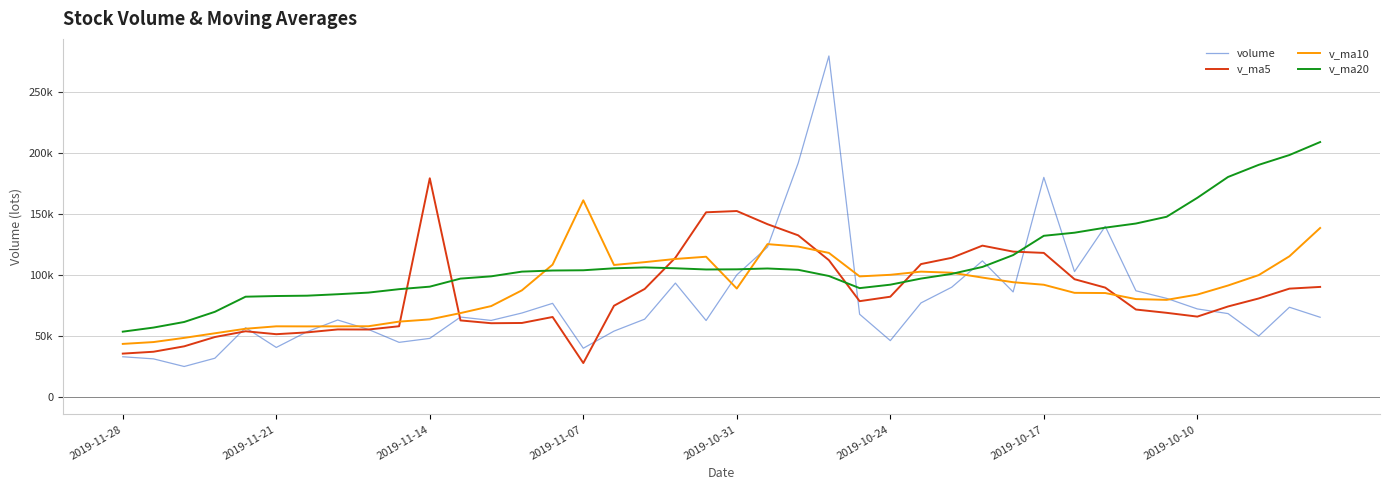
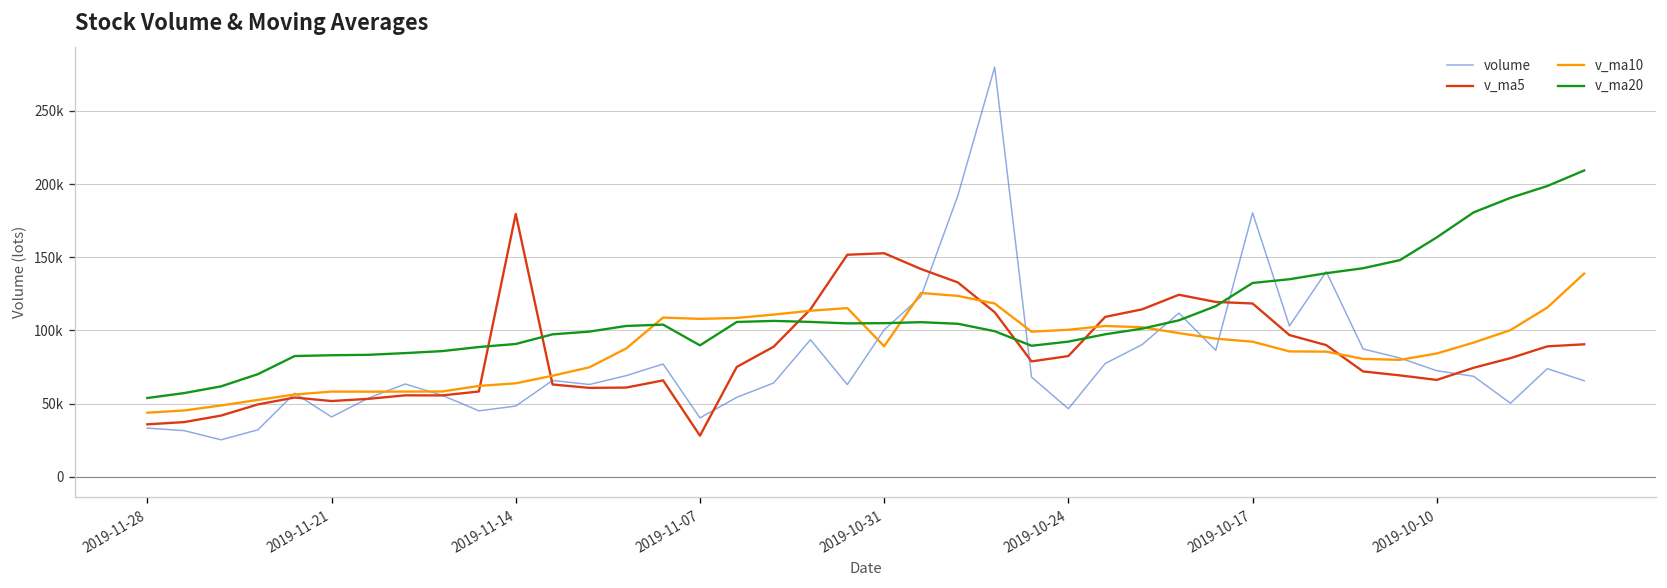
  {
    "volume": {
      "2019-11-28": 33000,
      "2019-11-21": 41000,
      "2019-11-14": 48000,
      "2019-11-07": 40000,
      "2019-10-31": 100000,
      "2019-10-24": 46000,
      "2019-10-17": 180000,
      "2019-10-10": 72000
    },
    "v_ma5": {
      "2019-11-28": 36000,
      "2019-11-21": 52000,
      "2019-11-14": 180000,
      "2019-11-07": 28000,
      "2019-10-31": 153000,
      "2019-10-24": 82000,
      "2019-10-17": 118000,
      "2019-10-10": 66000
    },
    "v_ma10": {
      "2019-11-28": 44000,
      "2019-11-21": 58000,
      "2019-11-14": 64000,
-     "2019-11-07": 162000,
+     "2019-11-07": 108000,
      "2019-10-31": 89000,
      "2019-10-24": 100000,
      "2019-10-17": 92000,
      "2019-10-10": 84000
    },
    "v_ma20": {
      "2019-11-28": 54000,
      "2019-11-21": 83000,
      "2019-11-14": 91000,
-     "2019-11-07": 104000,
+     "2019-11-07": 90000,
      "2019-10-31": 105000,
      "2019-10-24": 92000,
      "2019-10-17": 132000,
      "2019-10-10": 164000
    }
  }
